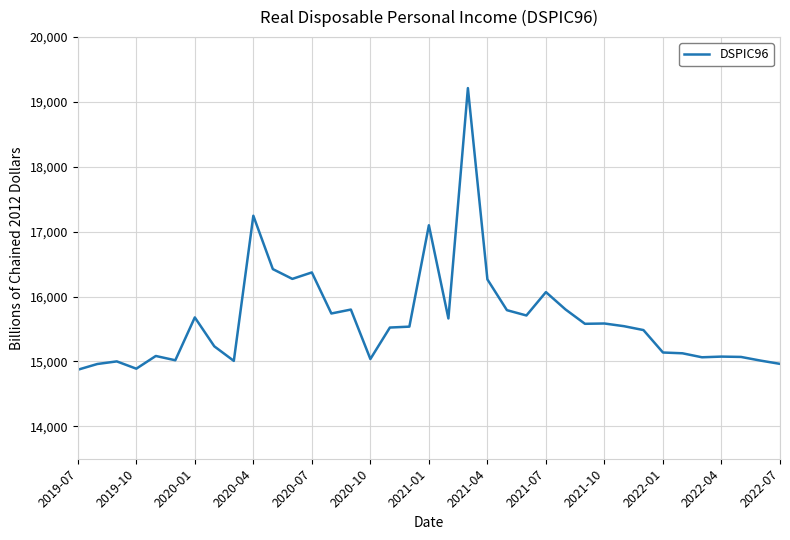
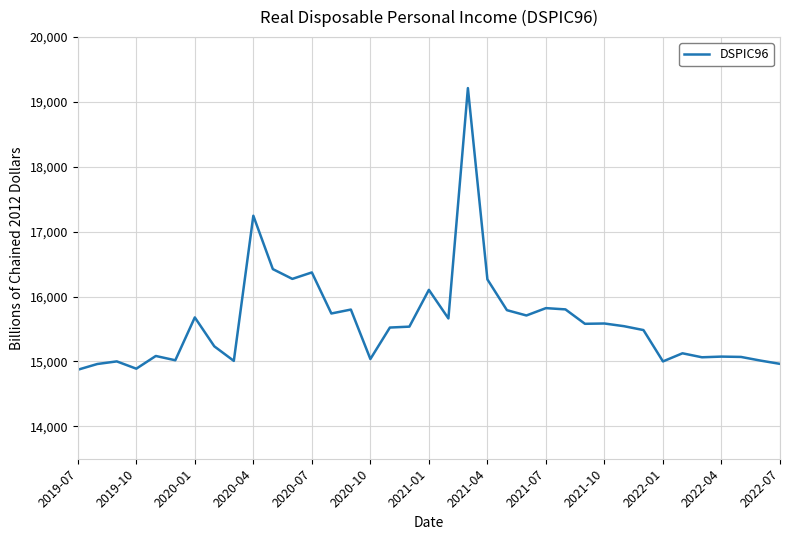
  {
    "2019-07": "14,900",
    "2019-10": "14,900",
    "2020-01": "15,700",
    "2020-04": "17,200",
    "2020-07": "16,400",
    "2020-10": "15,000",
-   "2021-01": "17,100",
+   "2021-01": "16,100",
    "2021-04": "16,300",
-   "2021-07": "16,100",
+   "2021-07": "15,800",
    "2021-10": "15,600",
-   "2022-01": "15,100",
+   "2022-01": "15,000",
    "2022-04": "15,100",
    "2022-07": "15,000"
  }
